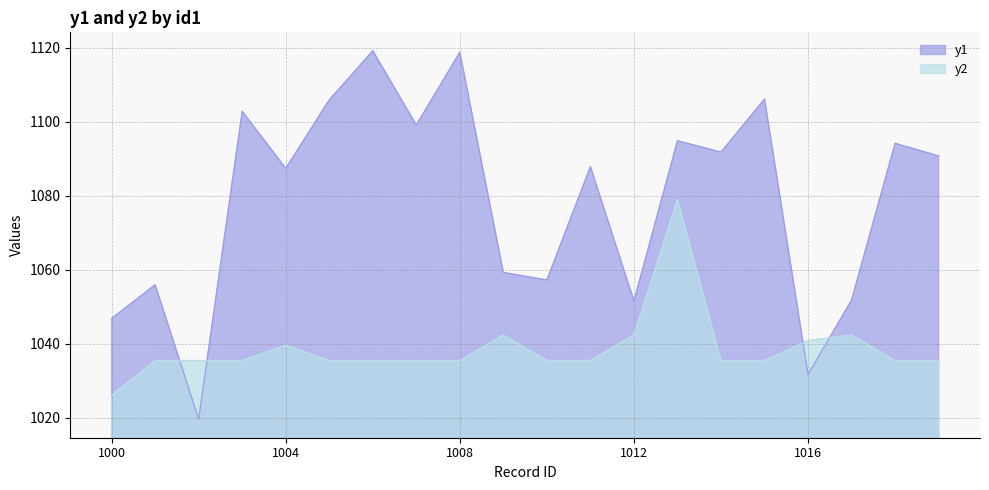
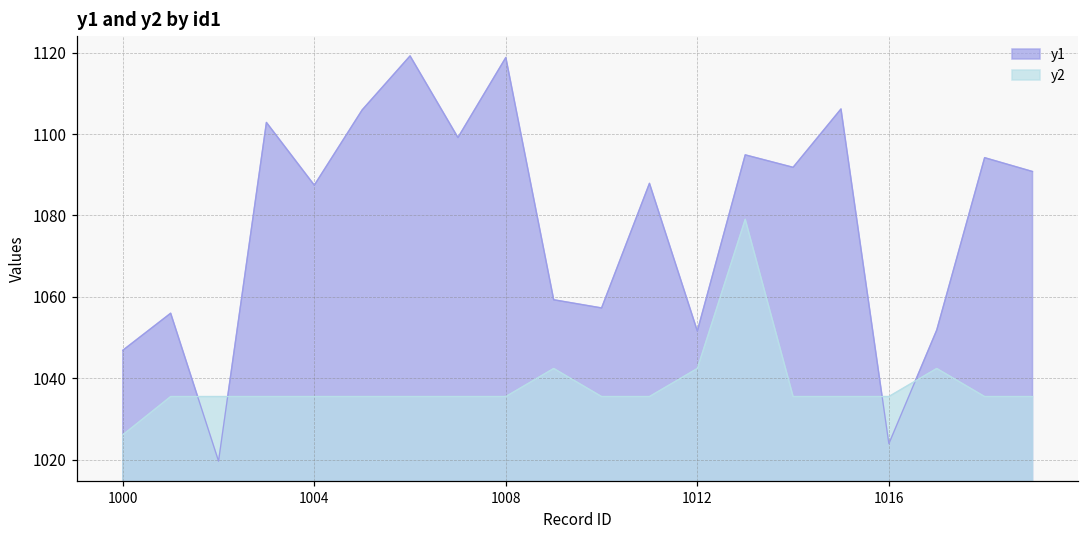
  {
    "y1": {
      "1000": 1047,
      "1004": 1087,
      "1008": 1119,
      "1012": 1052,
-     "1016": 1032
+     "1016": 1024
    },
    "y2": {
      "1000": 1026,
-     "1004": 1040,
+     "1004": 1035,
      "1008": 1035,
      "1012": 1042,
-     "1016": 1041
+     "1016": 1035
    }
  }
